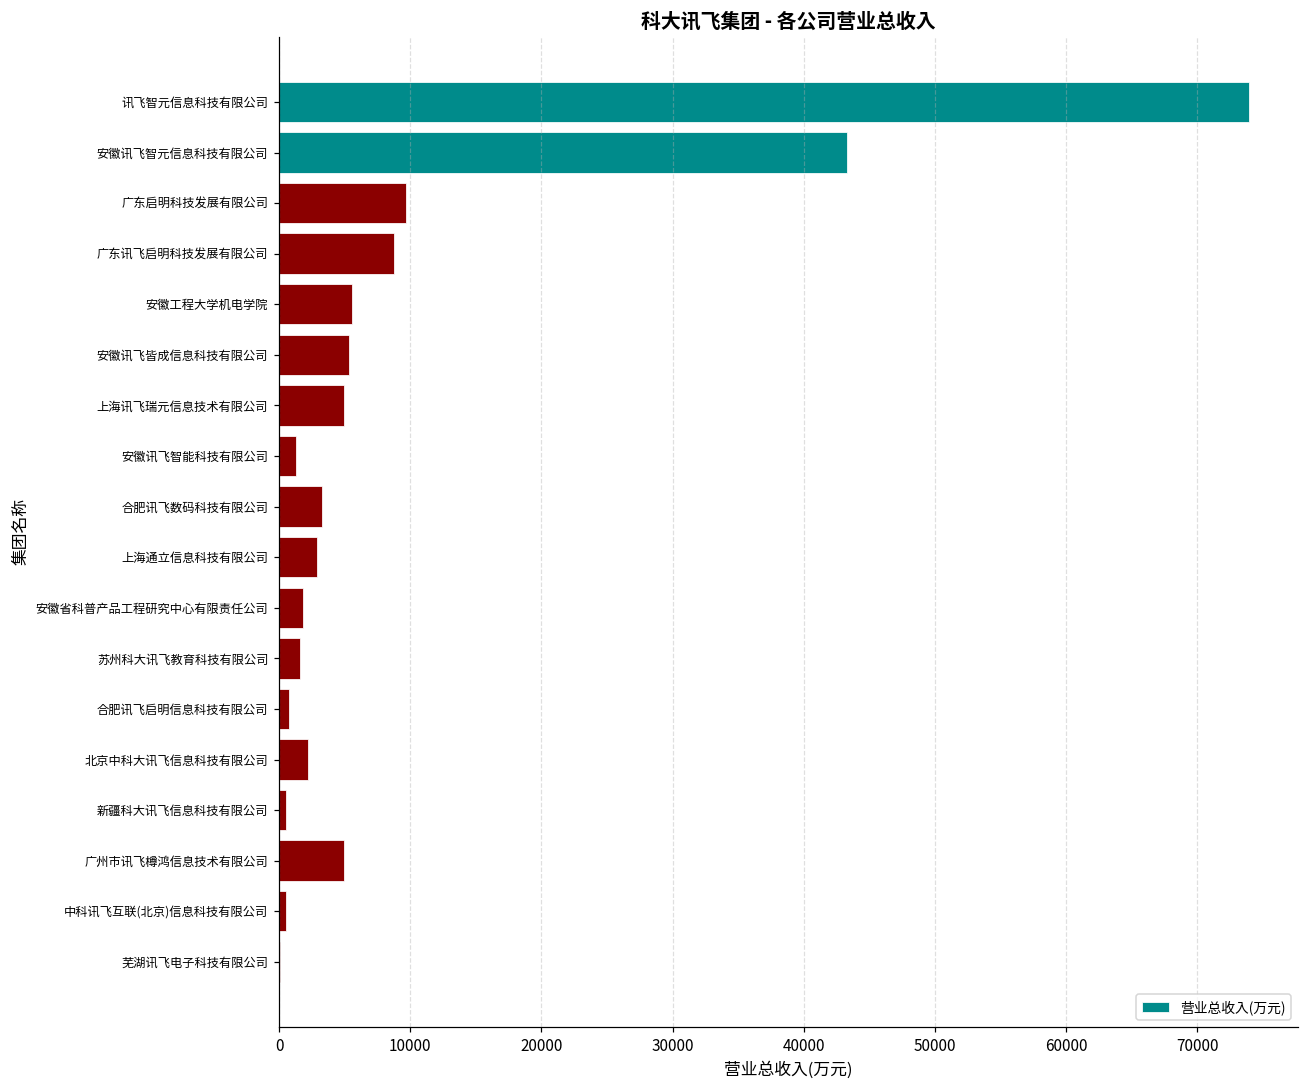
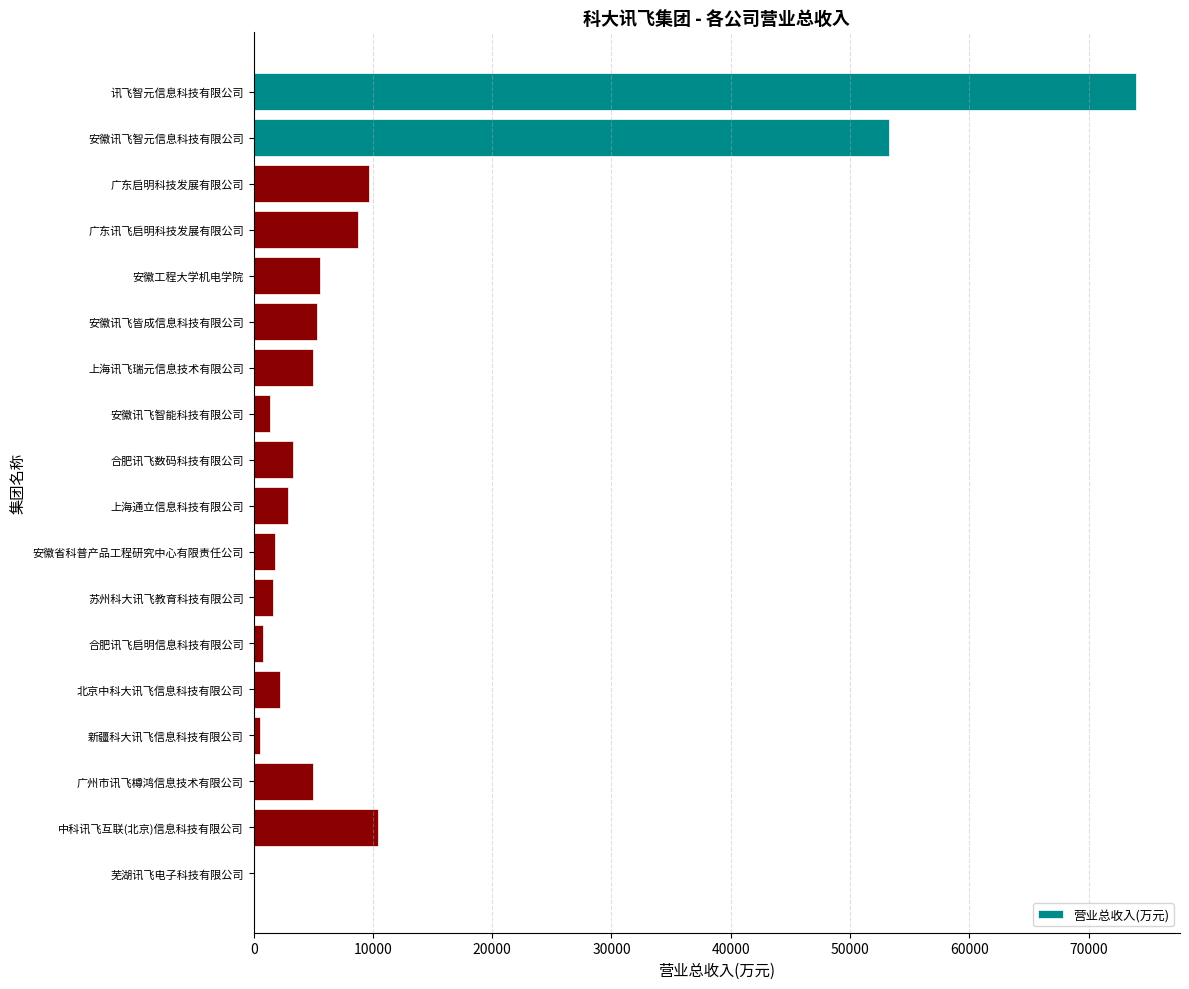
  {
    "讯飞智元信息科技有限公司": 74000,
-   "安徽讯飞智元信息科技有限公司": 43300,
+   "安徽讯飞智元信息科技有限公司": 53200,
    "广东启明科技发展有限公司": 9700,
    "广东讯飞启明科技发展有限公司": 8800,
    "安徽工程大学机电学院": 5500,
    "安徽讯飞皆成信息科技有限公司": 5300,
    "上海讯飞瑞元信息技术有限公司": 4900,
    "安徽讯飞智能科技有限公司": 1300,
    "合肥讯飞数码科技有限公司": 3300,
    "上海通立信息科技有限公司": 2900,
    "安徽省科普产品工程研究中心有限责任公司": 1800,
    "苏州科大讯飞教育科技有限公司": 1600,
    "合肥讯飞启明信息科技有限公司": 800,
    "北京中科大讯飞信息科技有限公司": 2200,
    "新疆科大讯飞信息科技有限公司": 600,
    "广州市讯飞樽鸿信息技术有限公司": 4900,
-   "中科讯飞互联(北京)信息科技有限公司": 500
+   "中科讯飞互联(北京)信息科技有限公司": 10400
  }
